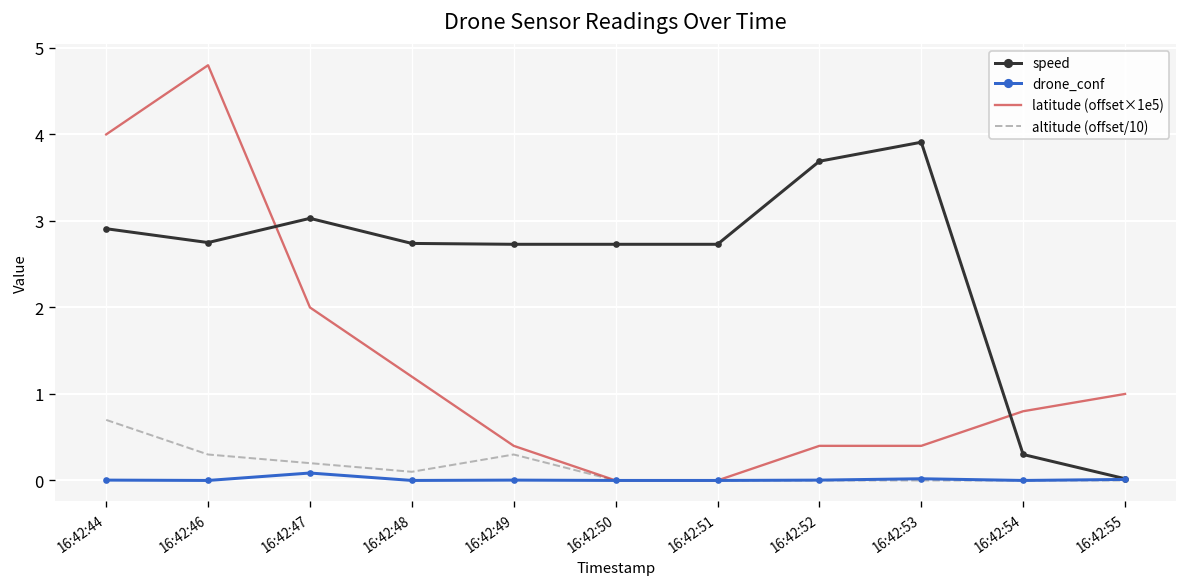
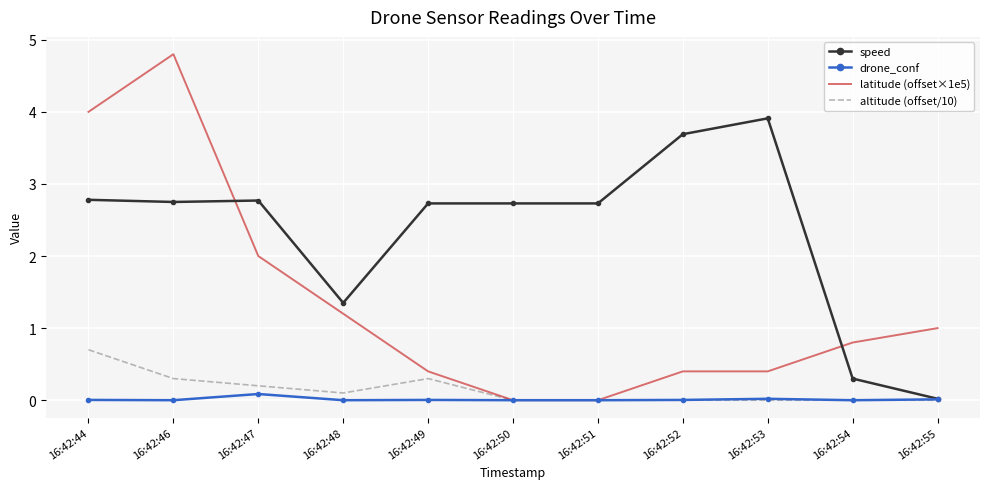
  {
    "speed": {
-     "16:42:44": 2.9,
+     "16:42:44": 2.8,
      "16:42:46": 2.8,
-     "16:42:47": 3.0,
-     "16:42:48": 2.7,
+     "16:42:47": 2.8,
+     "16:42:48": 1.4,
      "16:42:49": 2.7,
      "16:42:50": 2.7,
      "16:42:51": 2.7,
      "16:42:52": 3.7,
      "16:42:53": 3.9,
      "16:42:54": 0.3
    },
    "drone_conf": {
      "16:42:44": 0.0,
      "16:42:46": 0.0,
      "16:42:47": 0.1,
      "16:42:48": 0.0,
      "16:42:49": 0.0
    },
    "latitude (offset×1e5)": {
      "16:42:44": 4.0,
      "16:42:46": 4.8,
      "16:42:47": 2.0,
      "16:42:48": 1.2,
      "16:42:49": 0.4,
      "16:42:52": 0.4,
      "16:42:53": 0.4,
      "16:42:54": 0.8,
      "16:42:55": 1.0
    },
    "altitude (offset/10)": {
      "16:42:44": 0.7,
      "16:42:46": 0.3,
      "16:42:47": 0.2,
      "16:42:48": 0.1,
      "16:42:49": 0.3
    }
  }
